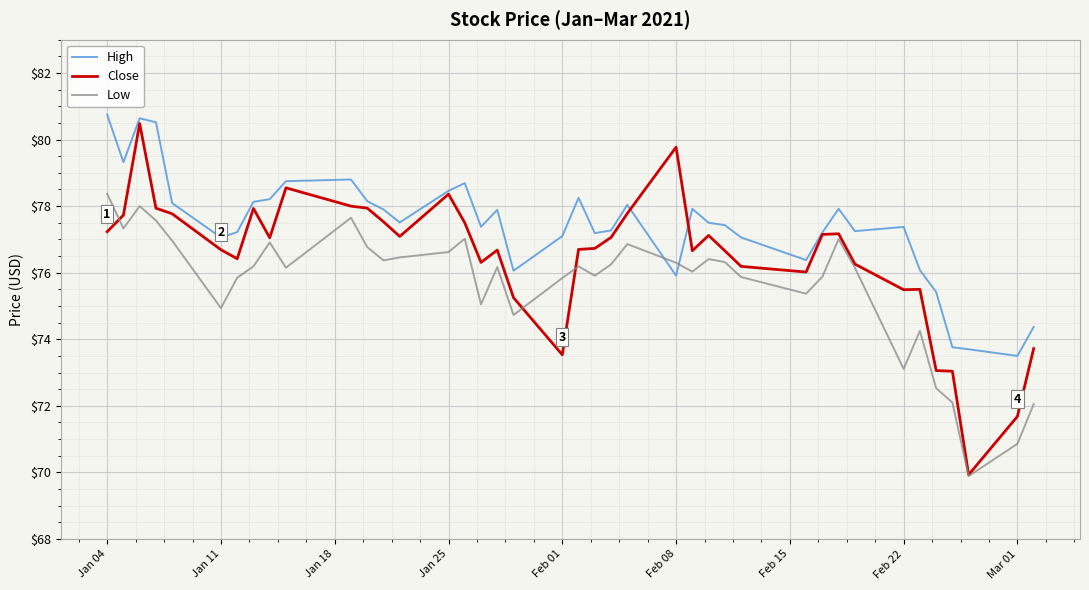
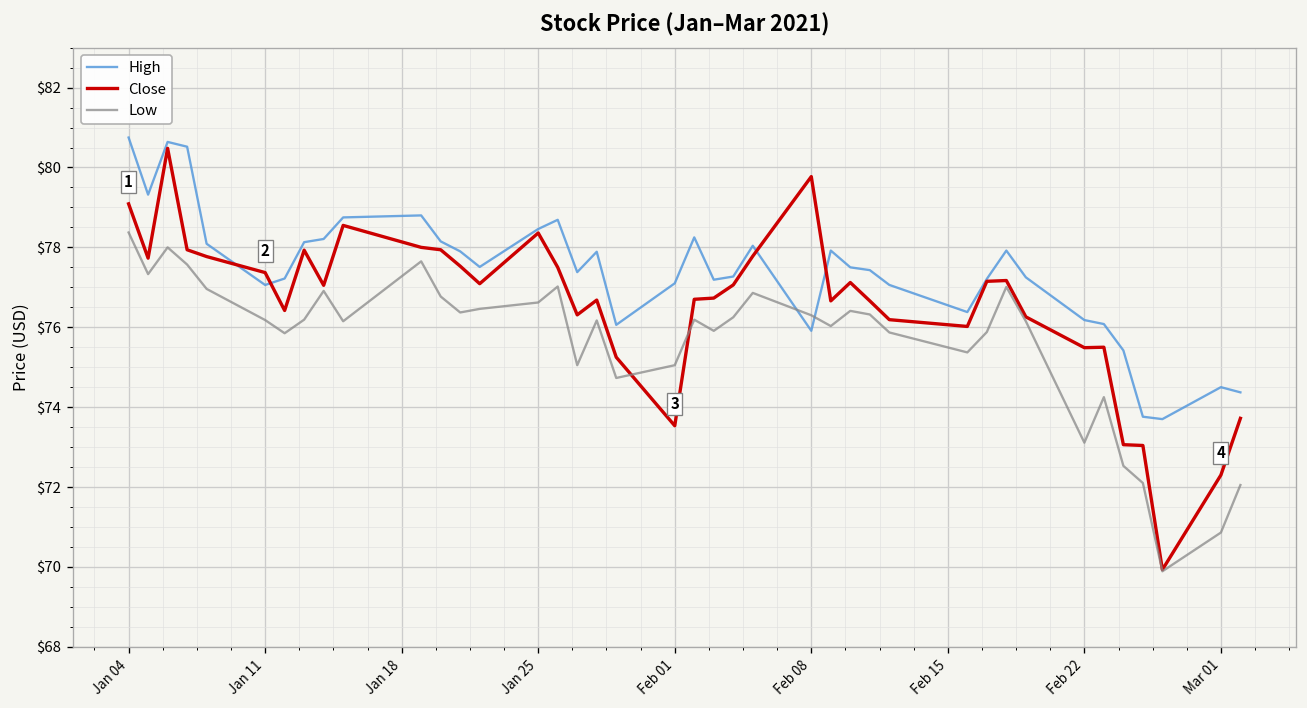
  {
    "High": {
      "Jan 04": "$80.8",
      "Jan 25": "$78.5",
      "Feb 01": "$77.1",
      "Feb 08": "$75.9",
-     "Feb 22": "$77.4",
-     "Mar 01": "$73.5"
+     "Feb 22": "$76.2",
+     "Mar 01": "$74.5"
    },
    "Close": {
-     "Jan 04": "$77.2",
-     "Jan 11": "$76.7",
+     "Jan 04": "$79.1",
+     "Jan 11": "$77.4",
      "Jan 25": "$78.4",
      "Feb 08": "$79.8",
      "Feb 22": "$75.5",
-     "Mar 01": "$71.7"
+     "Mar 01": "$72.3"
    },
    "Low": {
      "Jan 04": "$78.4",
-     "Jan 11": "$74.9",
+     "Jan 11": "$76.2",
      "Jan 25": "$76.6",
-     "Feb 01": "$75.8",
+     "Feb 01": "$75.1",
      "Feb 08": "$76.3",
      "Feb 22": "$73.1",
      "Mar 01": "$70.9"
    }
  }
